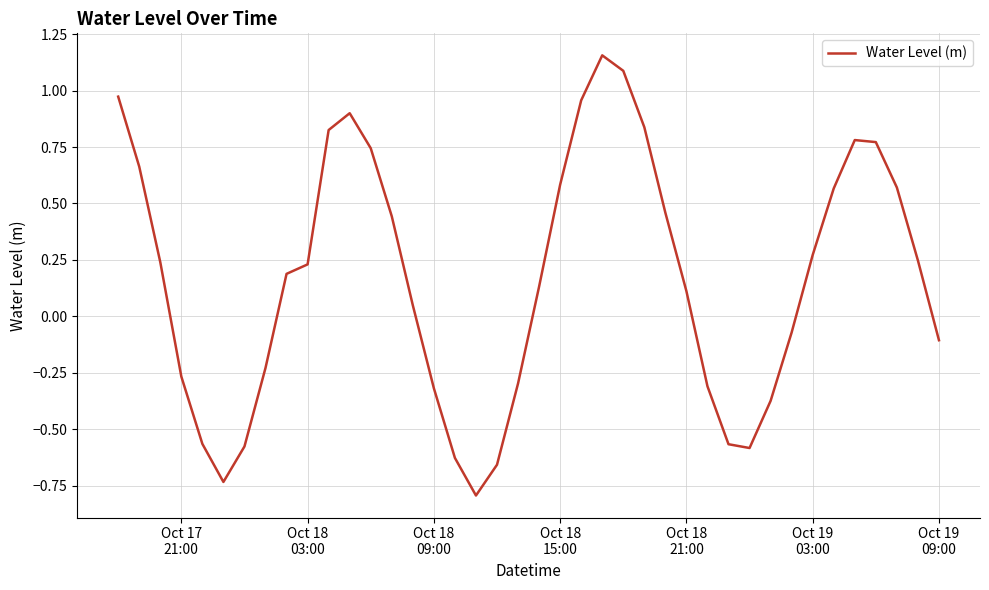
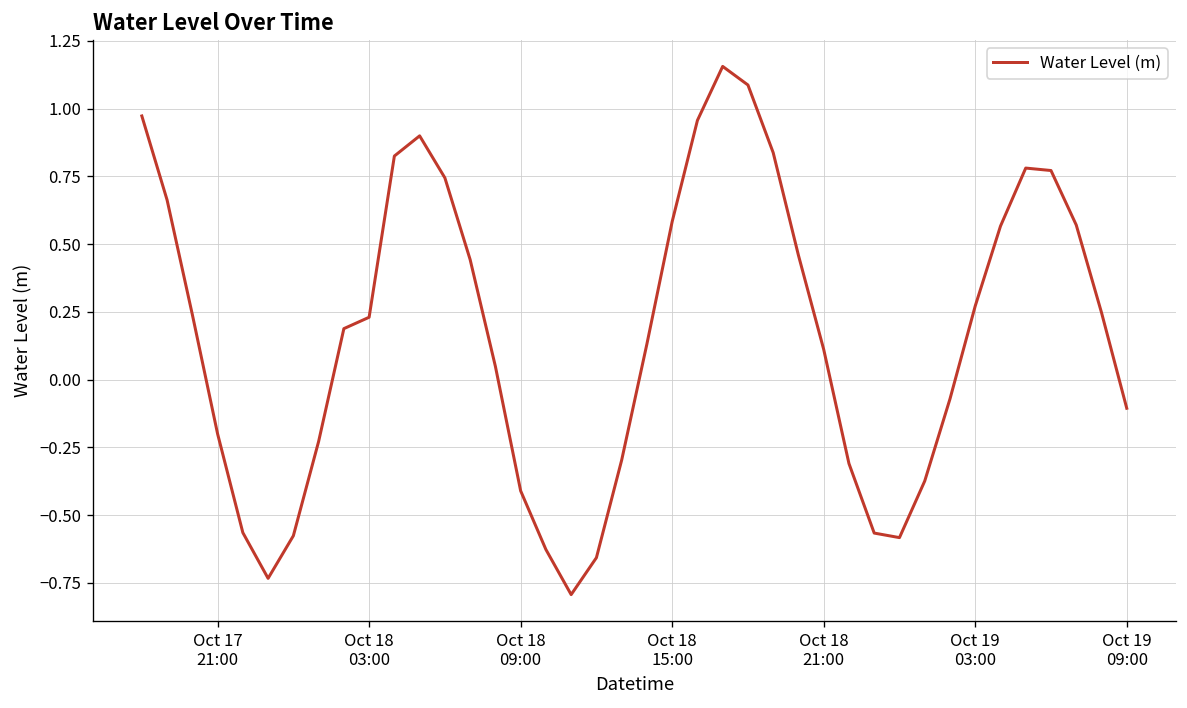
  {
-   "Oct 17 21:00": -0.27,
+   "Oct 17 21:00": -0.20,
    "Oct 18 03:00": 0.23,
-   "Oct 18 09:00": -0.32,
+   "Oct 18 09:00": -0.41,
    "Oct 18 15:00": 0.58,
    "Oct 18 21:00": 0.11,
    "Oct 19 03:00": 0.27,
    "Oct 19 09:00": -0.11
  }
